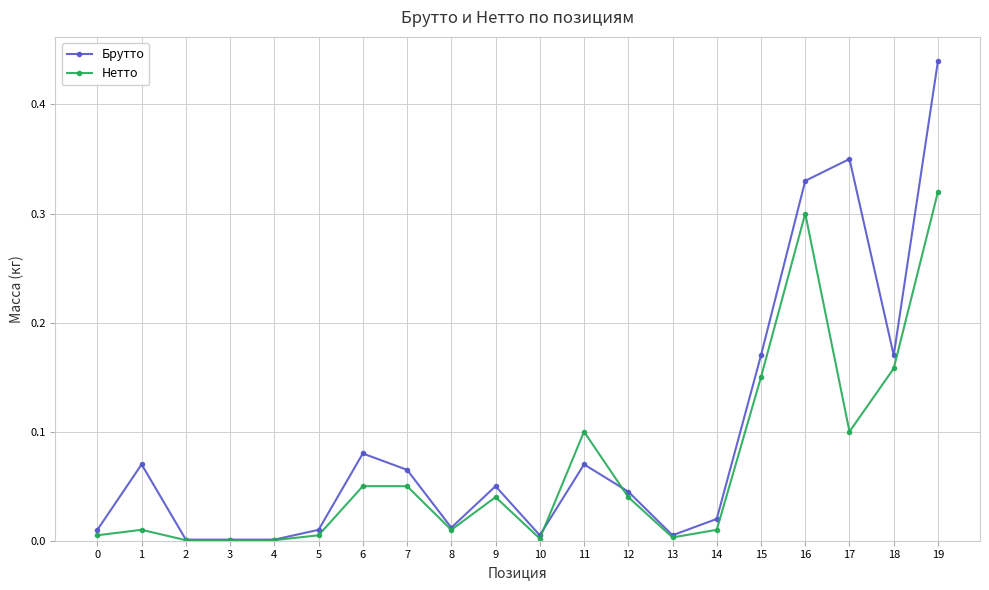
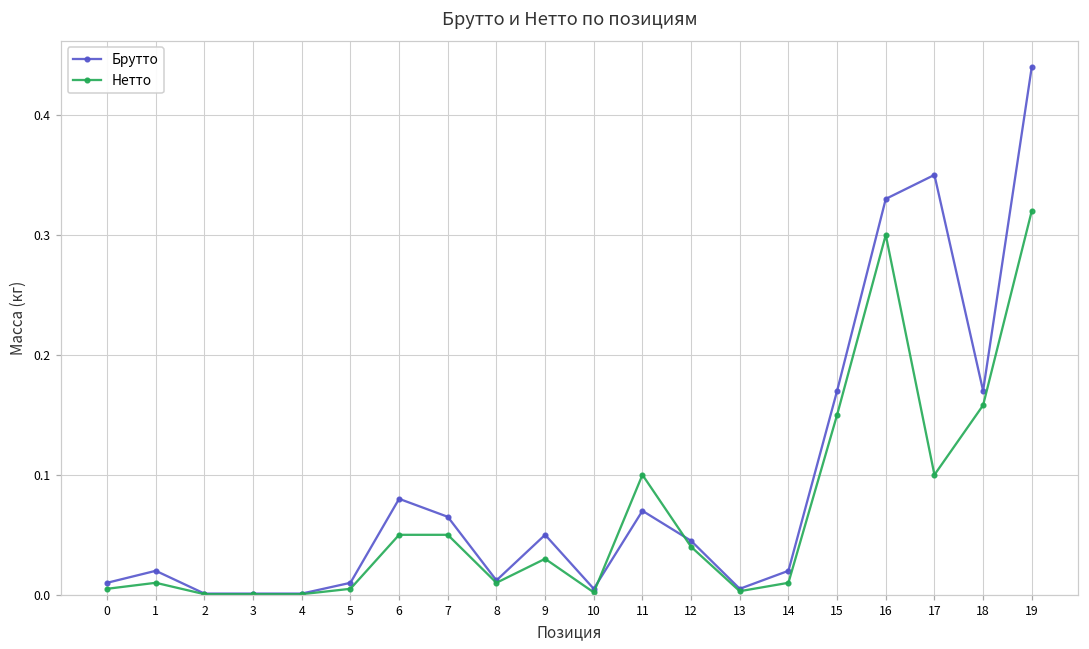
  {
    "Брутто": {
      "0": 0.01,
-     "1": 0.07,
+     "1": 0.02,
      "5": 0.01,
      "6": 0.08,
      "7": 0.065,
      "9": 0.05,
      "10": 0.005,
      "11": 0.07,
      "12": 0.045,
      "14": 0.02,
      "15": 0.17,
      "16": 0.33,
      "17": 0.35,
      "18": 0.17,
      "19": 0.44
    },
    "Нетто": {
      "0": 0.005,
      "1": 0.01,
      "5": 0.005,
      "6": 0.05,
      "7": 0.05,
-     "9": 0.04,
+     "9": 0.03,
      "10": 0.00,
      "11": 0.10,
      "12": 0.04,
      "14": 0.01,
      "15": 0.15,
      "16": 0.30,
      "17": 0.10,
      "18": 0.16,
      "19": 0.32
    }
  }
